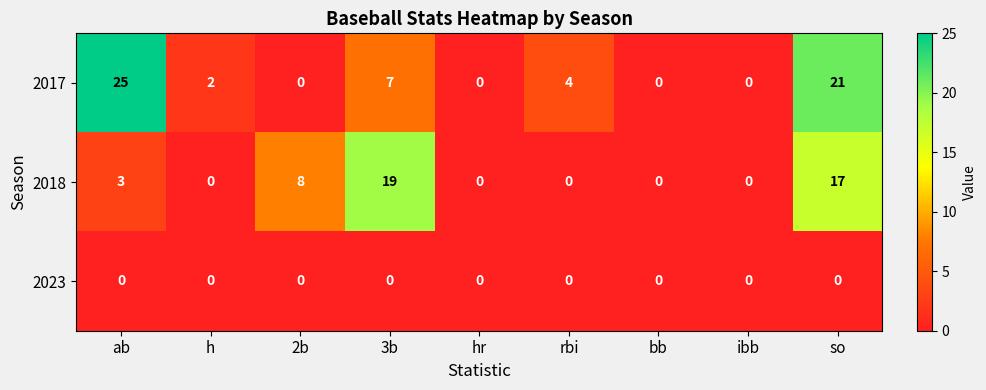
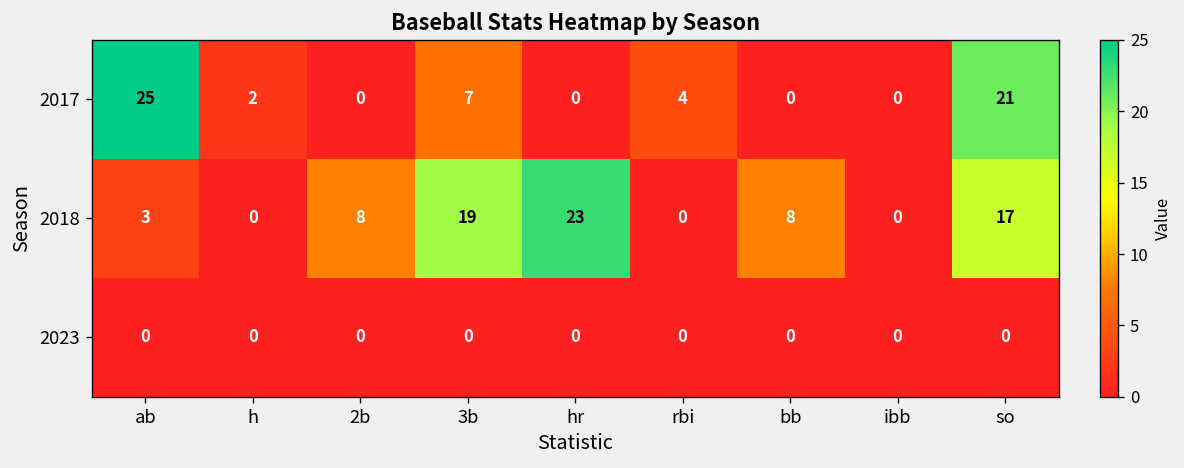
  {
    "2017": {
      "ab": 25,
      "h": 2,
      "2b": 0,
      "3b": 7,
      "hr": 0,
      "rbi": 4,
      "bb": 0,
      "ibb": 0,
      "so": 21
    },
    "2018": {
      "ab": 3,
      "h": 0,
      "2b": 8,
      "3b": 19,
-     "hr": 0,
+     "hr": 23,
      "rbi": 0,
-     "bb": 0,
+     "bb": 8,
      "ibb": 0,
      "so": 17
    },
    "2023": {
      "ab": 0,
      "h": 0,
      "2b": 0,
      "3b": 0,
      "hr": 0,
      "rbi": 0,
      "bb": 0,
      "ibb": 0,
      "so": 0
    }
  }
